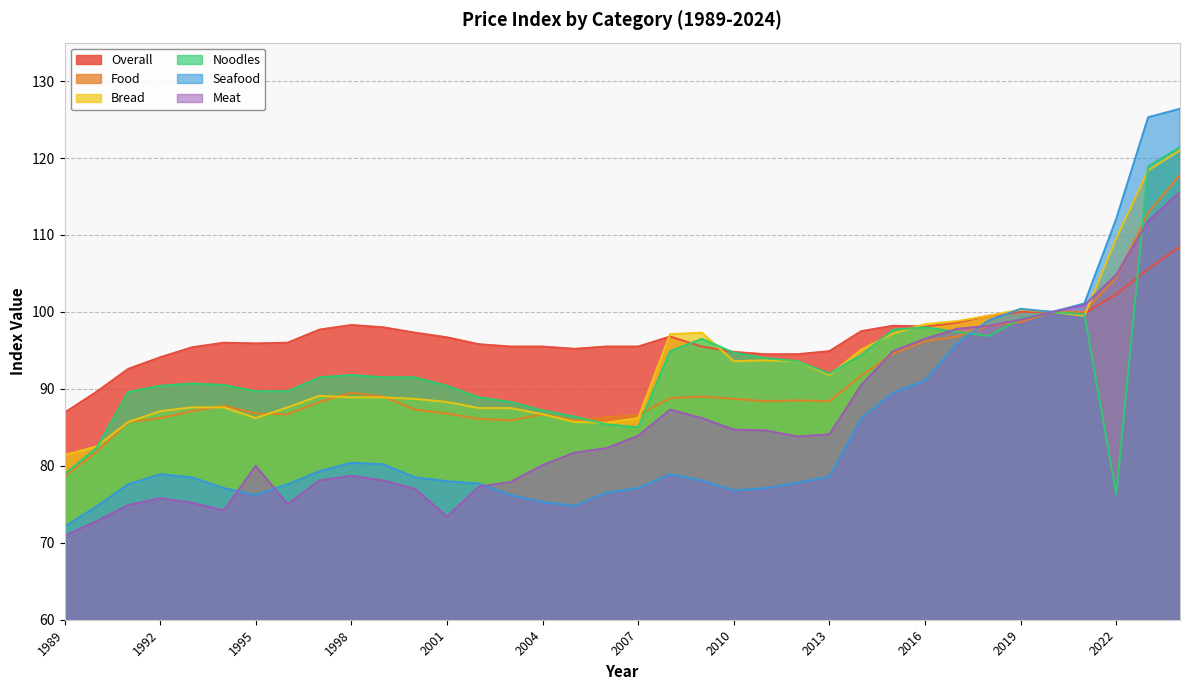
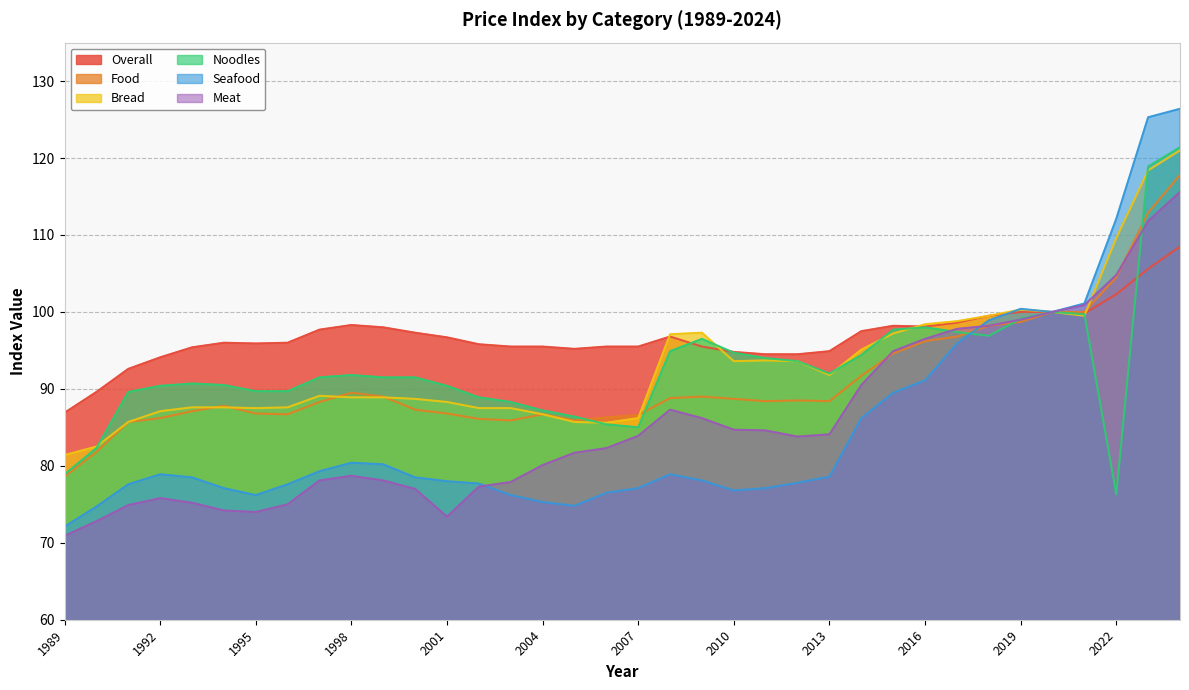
  {
    "Bread": {
      "1989": 81,
      "1992": 87,
-     "1995": 86,
+     "1995": 88,
      "1998": 89,
      "2001": 88,
      "2007": 86,
      "2010": 94,
      "2022": 110
    },
    "Noodles": {
      "1992": 90,
      "1995": 90,
      "1998": 92,
      "2001": 90,
      "2004": 87,
      "2007": 85,
      "2022": 76
    },
    "Seafood": {
      "1989": 72,
      "1992": 79,
      "1995": 76,
      "1998": 80,
      "2001": 78,
      "2004": 75,
      "2007": 77,
      "2010": 77,
      "2013": 79,
      "2016": 91,
      "2022": 112
    },
    "Meat": {
      "1989": 71,
      "1992": 76,
-     "1995": 80,
+     "1995": 74,
      "1998": 79,
      "2001": 73,
      "2004": 80,
      "2007": 84,
      "2010": 85,
      "2013": 84
    }
  }
